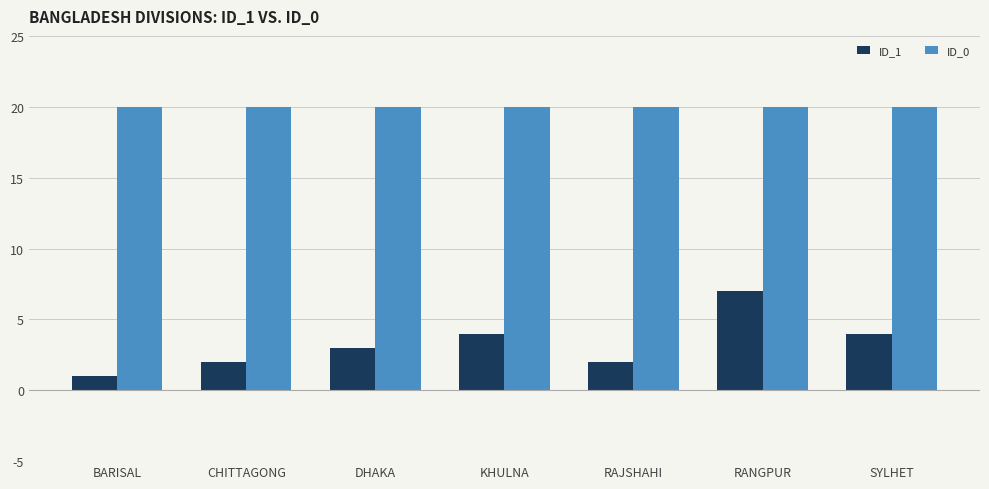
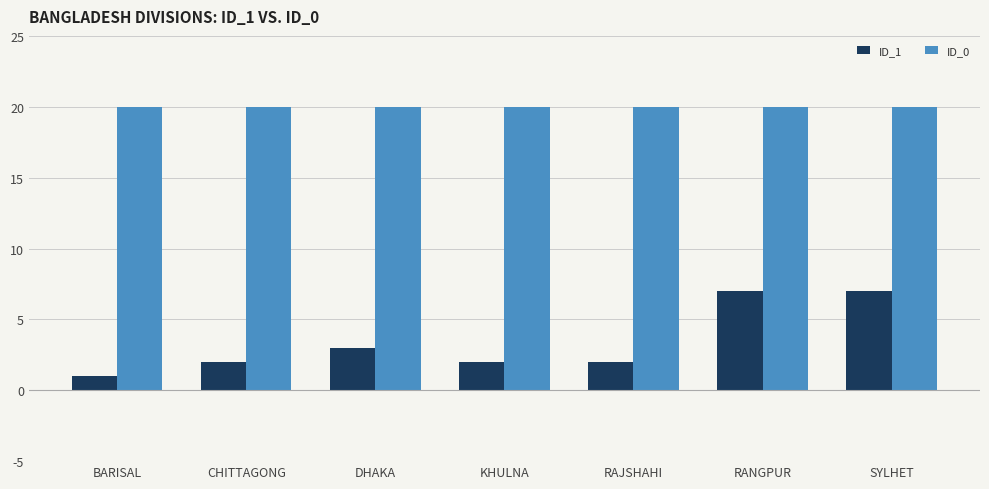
  {
    "ID_1": {
      "BARISAL": 1,
      "CHITTAGONG": 2,
      "DHAKA": 3,
-     "KHULNA": 4,
+     "KHULNA": 2,
      "RAJSHAHI": 2,
      "RANGPUR": 7,
-     "SYLHET": 4
+     "SYLHET": 7
    },
    "ID_0": {
      "BARISAL": 20,
      "CHITTAGONG": 20,
      "DHAKA": 20,
      "KHULNA": 20,
      "RAJSHAHI": 20,
      "RANGPUR": 20,
      "SYLHET": 20
    }
  }
